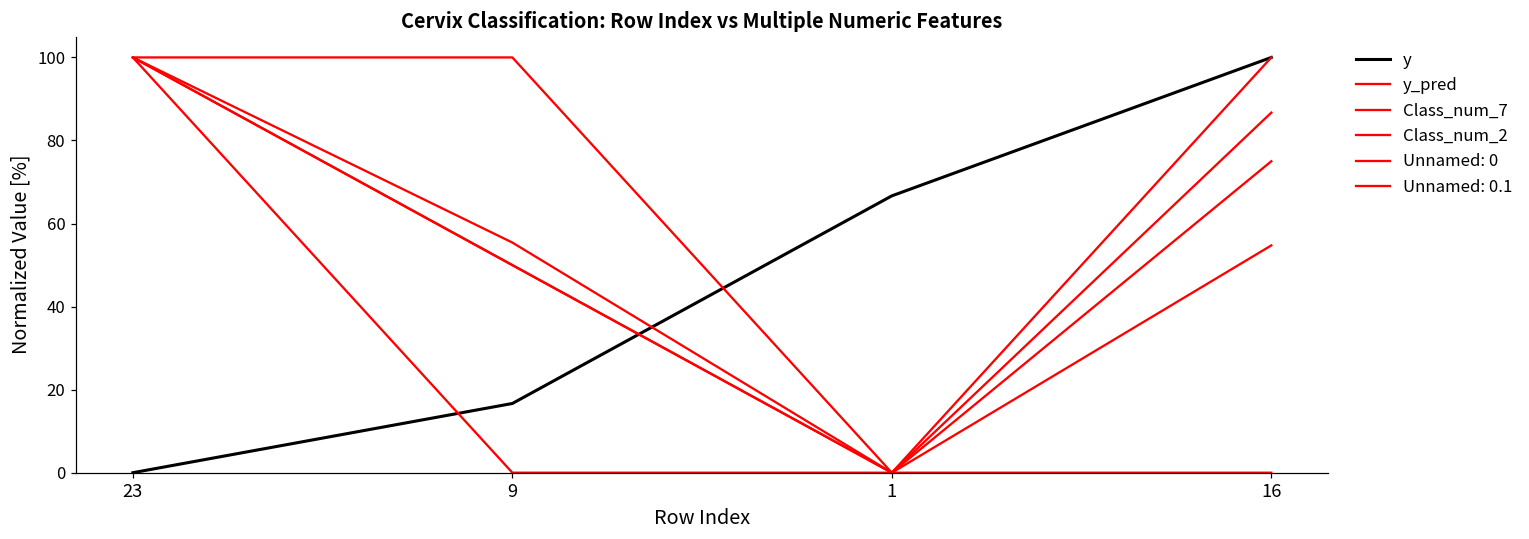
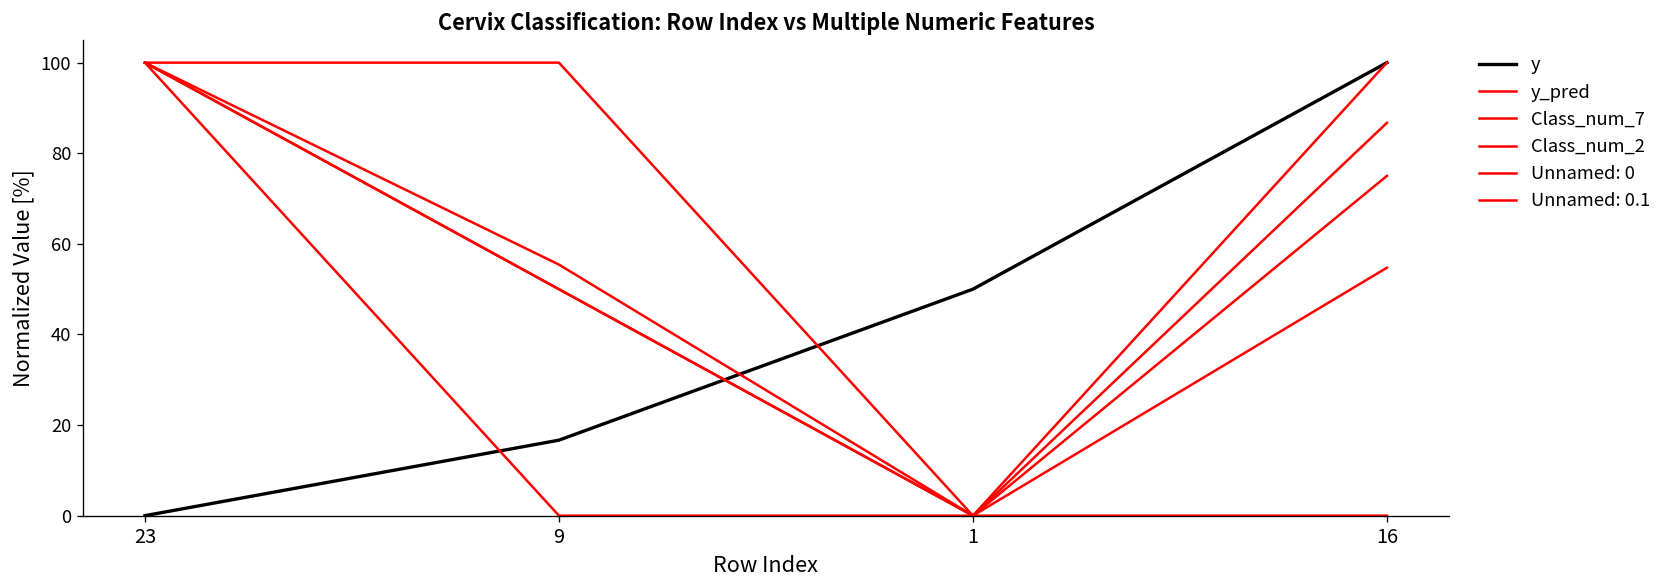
  {
    "y": {
      "23": 0,
      "9": 17,
-     "1": 67
+     "1": 50
    }
  }
